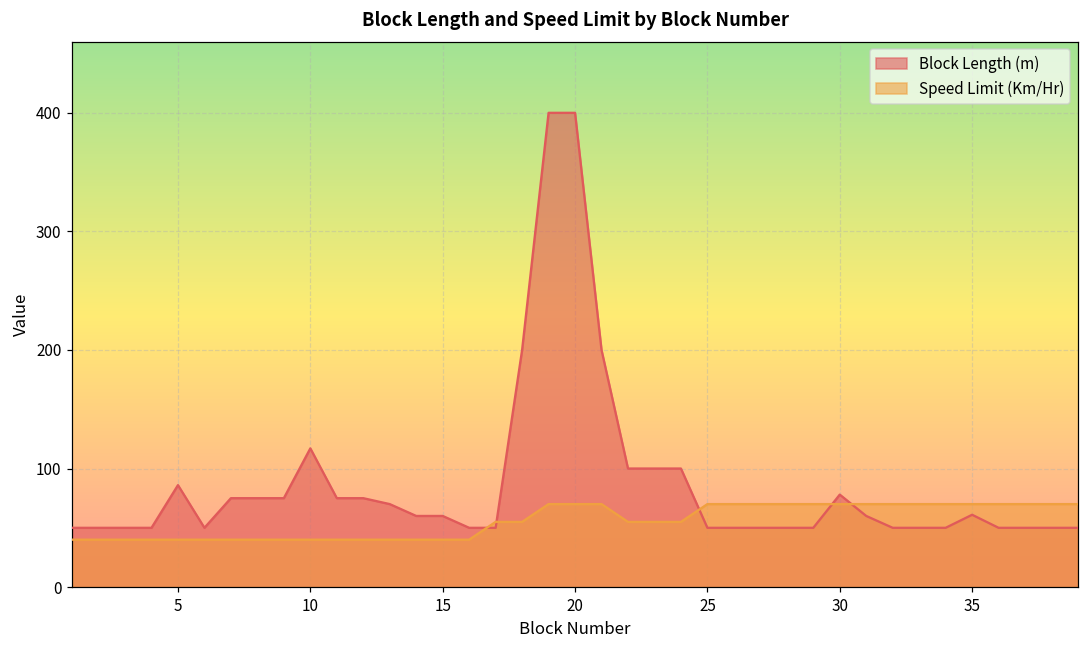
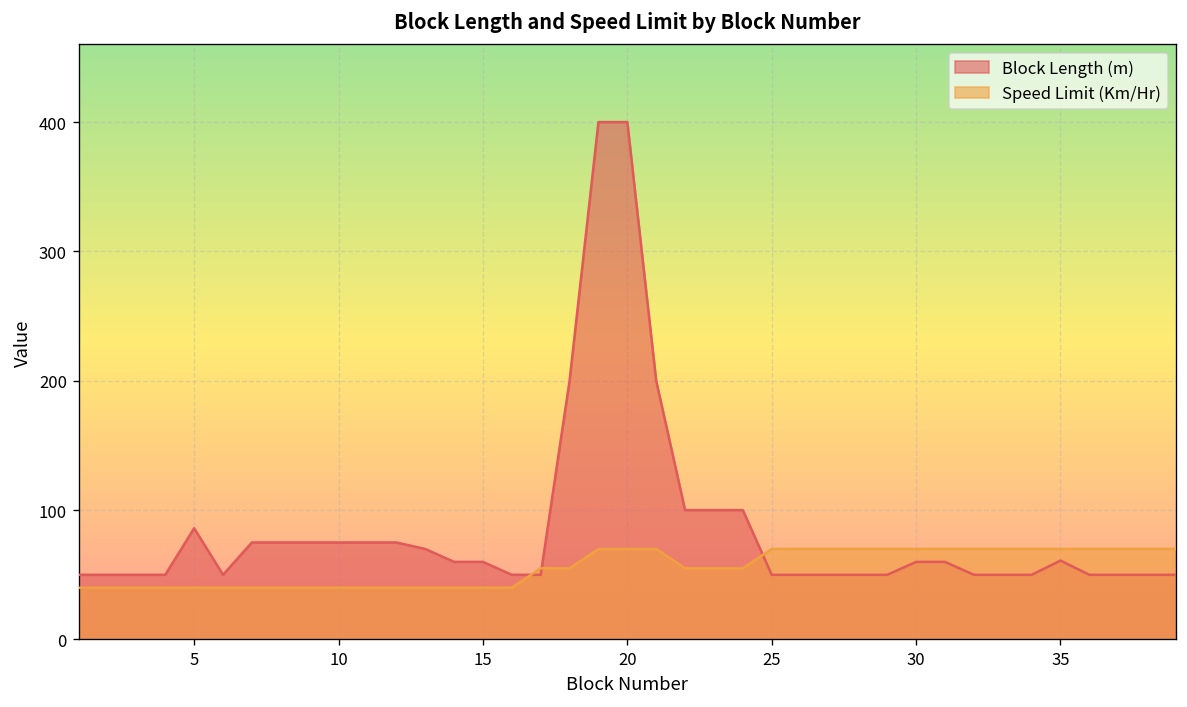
  {
    "Block Length (m)": {
      "5": 86,
-     "10": 117,
+     "10": 75,
      "15": 60,
      "20": 400,
      "25": 50,
-     "30": 78,
+     "30": 60,
      "35": 61
    },
    "Speed Limit (Km/Hr)": {
      "5": 40,
      "10": 40,
      "15": 40,
      "20": 70,
      "25": 70,
      "30": 70,
      "35": 70
    }
  }
